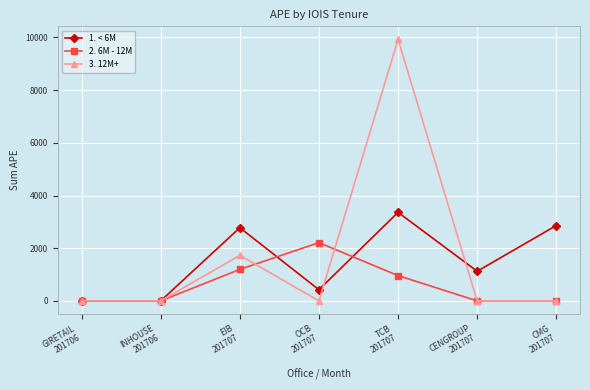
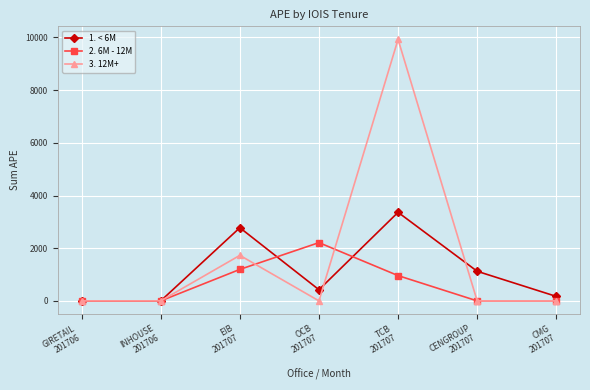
  {
    "1. < 6M": {
      "EIB 201707": 2800,
      "OCB 201707": 400,
      "TCB 201707": 3400,
      "CENGROUP 201707": 1100,
-     "CMG 201707": 2900
+     "CMG 201707": 200
    },
    "2. 6M - 12M": {
      "EIB 201707": 1200,
      "OCB 201707": 2200,
      "TCB 201707": 1000
    },
    "3. 12M+": {
      "EIB 201707": 1700,
      "OCB 201707": 0,
      "TCB 201707": 9900
    }
  }
